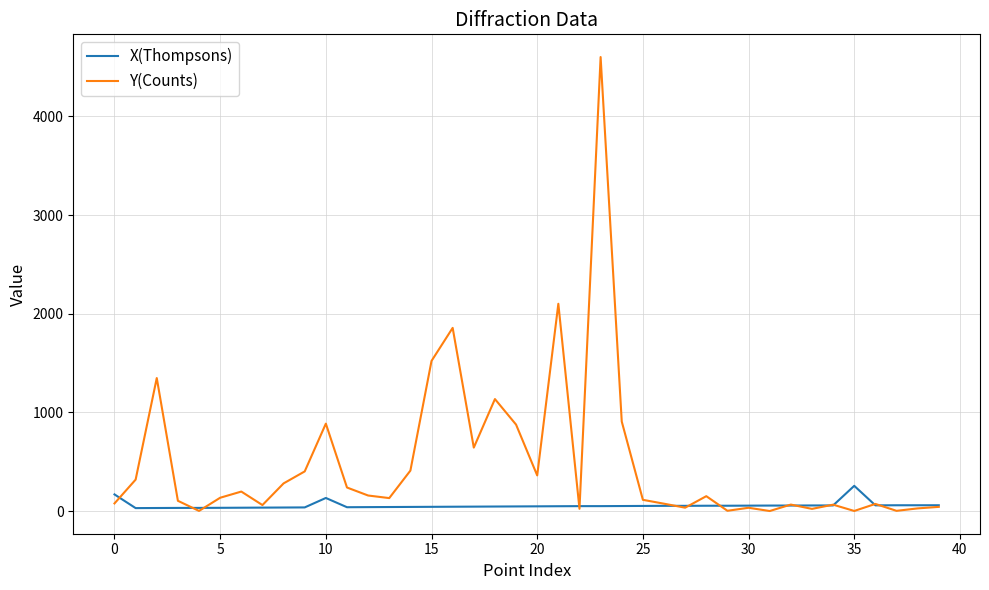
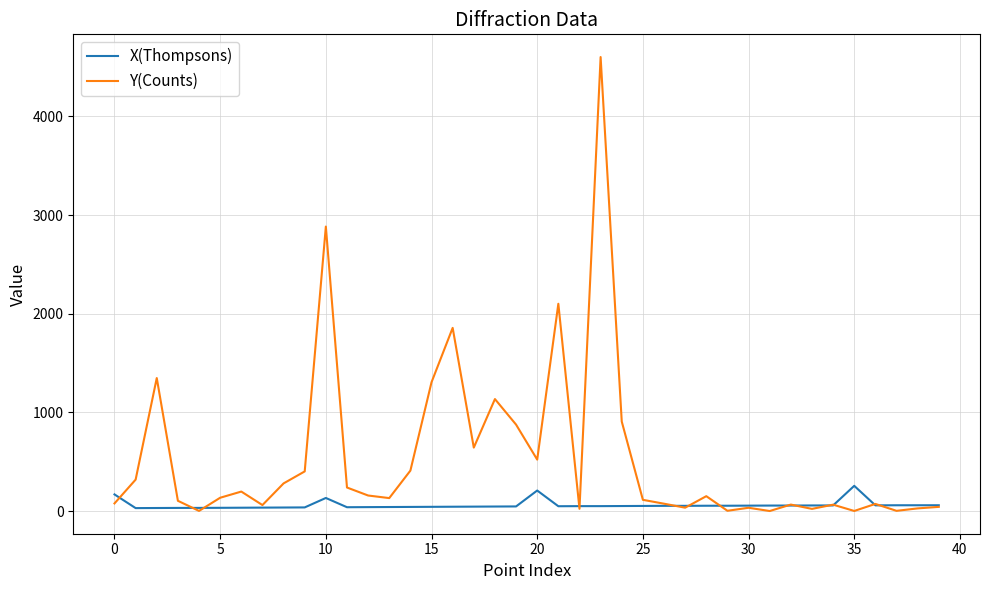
  {
    "X(Thompsons)": {
      "0": 200,
      "5": 0,
      "10": 100,
      "15": 0,
-     "20": 0,
+     "20": 200,
      "25": 100,
      "35": 300
    },
    "Y(Counts)": {
      "0": 100,
      "5": 100,
-     "10": 900,
-     "15": 1500,
-     "20": 400,
+     "10": 2900,
+     "15": 1300,
+     "20": 500,
      "25": 100,
      "35": 0
    }
  }
